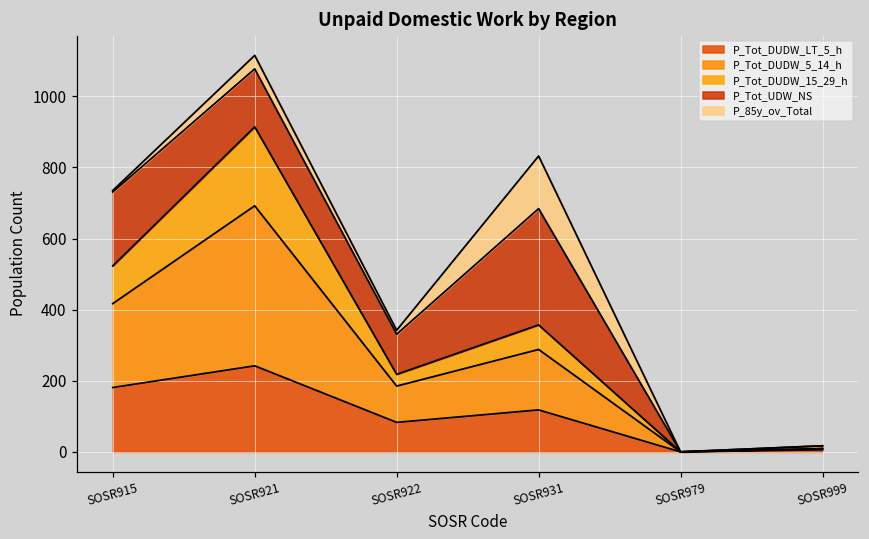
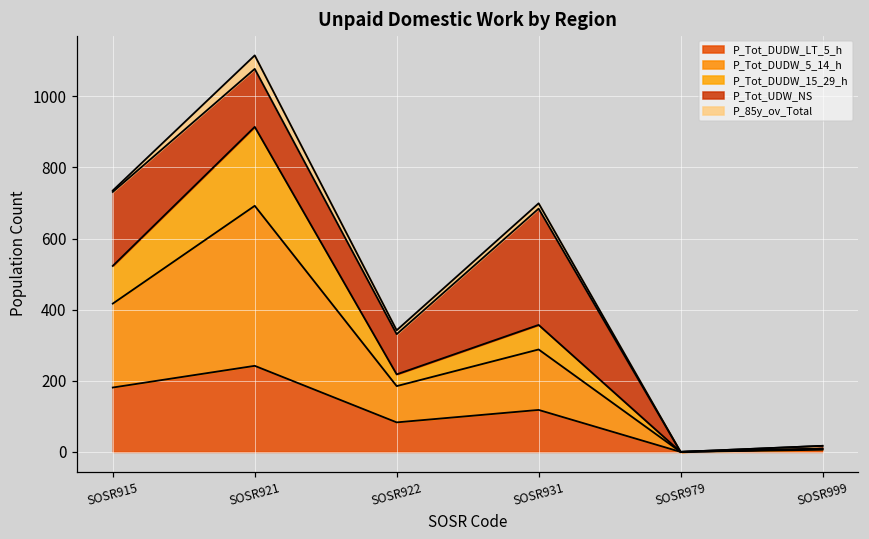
  {
    "P_85y_ov_Total": {
      "SOSR921": 40,
      "SOSR922": 10,
-     "SOSR931": 150
+     "SOSR931": 20
    }
  }
